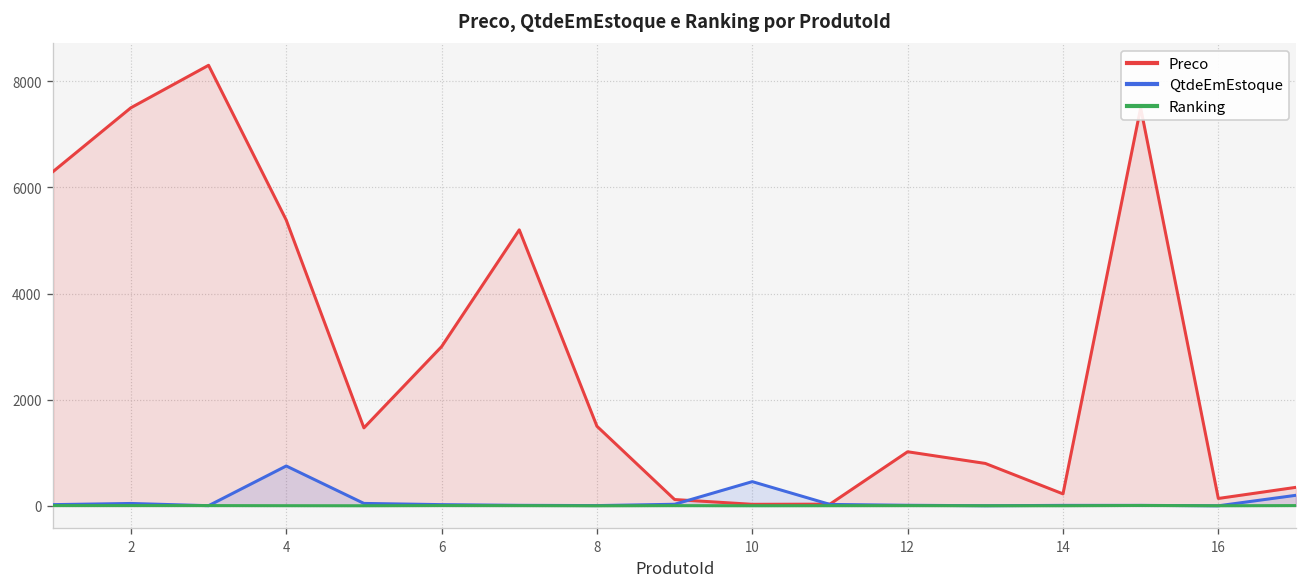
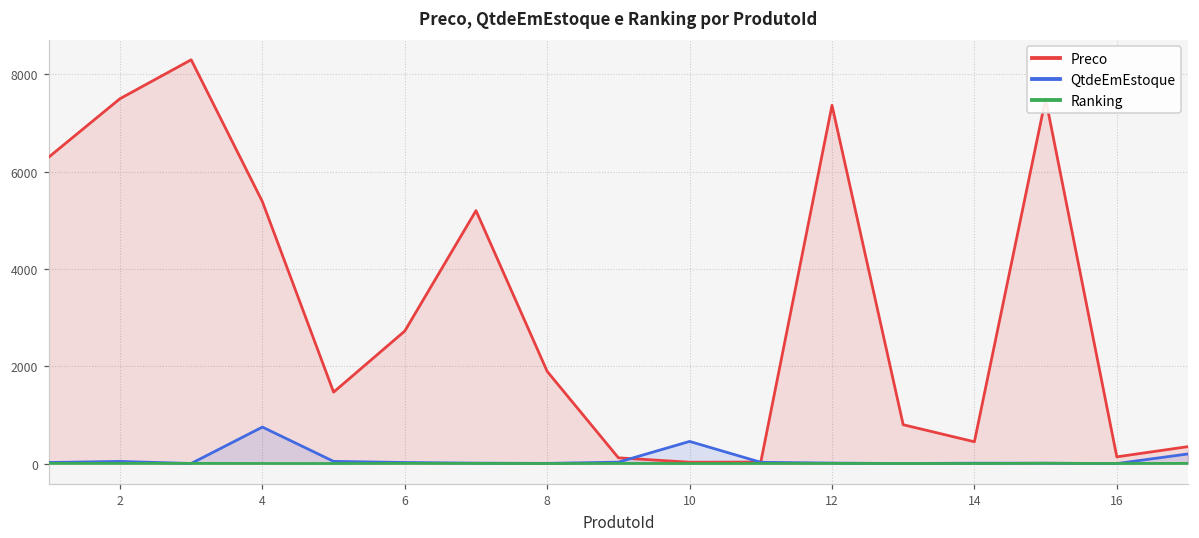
  {
    "Preco": {
      "2": 7500,
      "4": 5400,
-     "6": 3000,
-     "8": 1500,
-     "12": 1000,
-     "14": 200,
+     "6": 2700,
+     "8": 1900,
+     "12": 7400,
+     "14": 400,
      "16": 100
    },
    "QtdeEmEstoque": {
      "4": 800,
      "10": 500
    },
    "Ranking": {
      "4": 0
    }
  }
